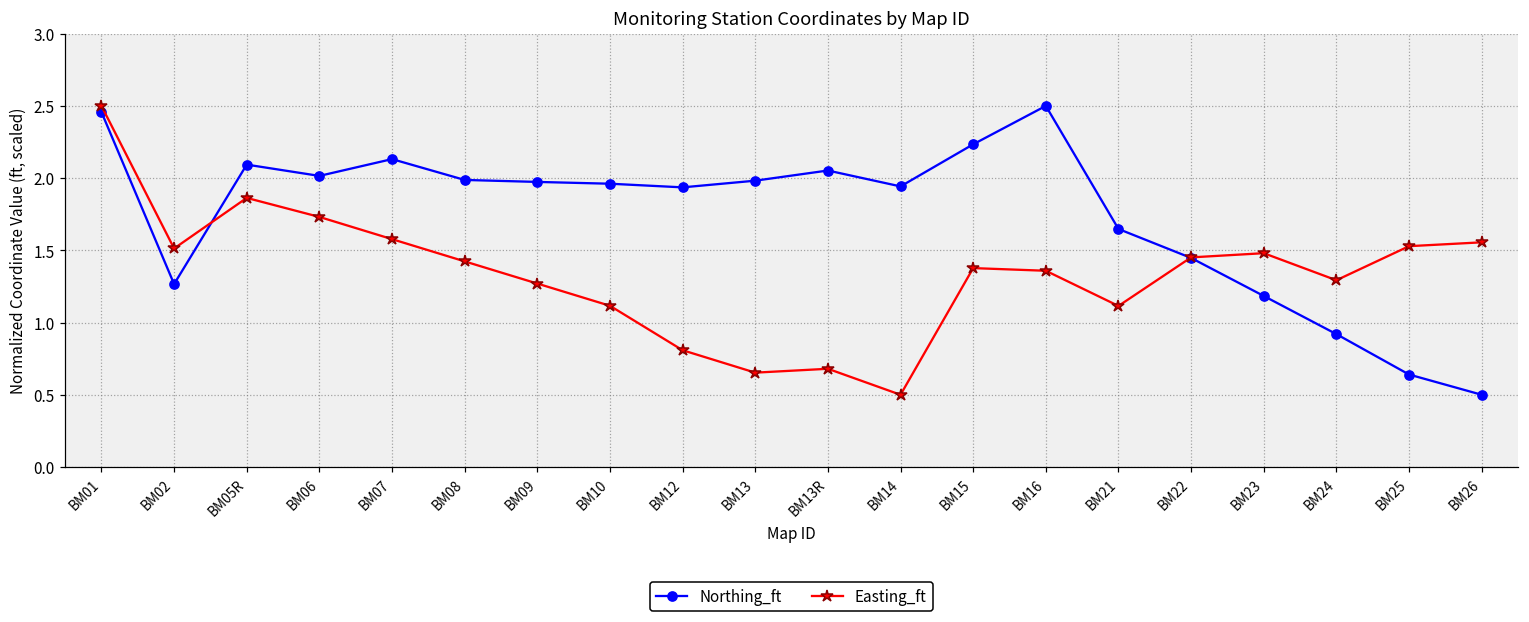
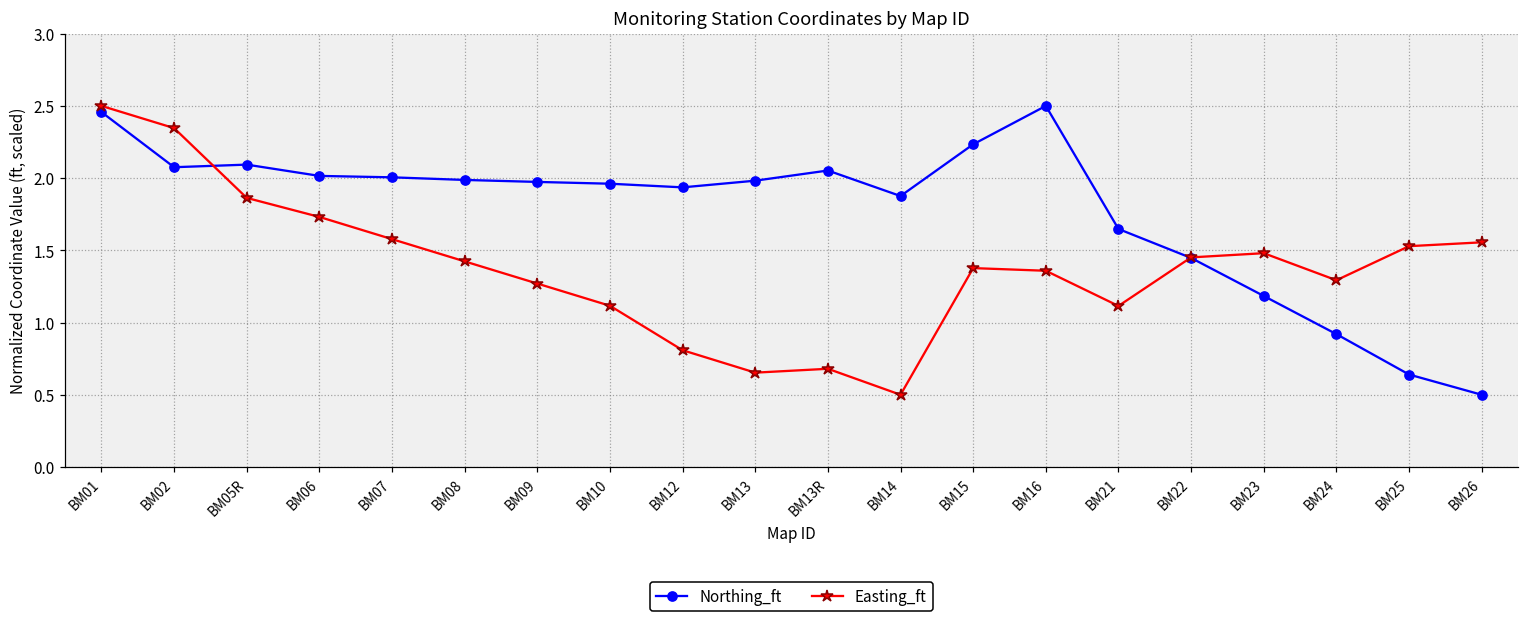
  {
    "Northing_ft": {
      "BM01": 2.46,
-     "BM02": 1.27,
+     "BM02": 2.08,
      "BM05R": 2.09,
      "BM06": 2.02,
-     "BM07": 2.13,
+     "BM07": 2.01,
      "BM08": 1.99,
      "BM09": 1.97,
      "BM10": 1.96,
      "BM12": 1.94,
      "BM13": 1.98,
      "BM13R": 2.05,
-     "BM14": 1.94,
+     "BM14": 1.88,
      "BM15": 2.23,
      "BM16": 2.50,
      "BM21": 1.65,
      "BM23": 1.18,
      "BM24": 0.92,
      "BM25": 0.64,
      "BM26": 0.50
    },
    "Easting_ft": {
      "BM01": 2.50,
-     "BM02": 1.51,
+     "BM02": 2.35,
      "BM05R": 1.86,
      "BM06": 1.73,
      "BM07": 1.58,
      "BM08": 1.42,
      "BM09": 1.27,
      "BM10": 1.12,
      "BM12": 0.81,
      "BM13": 0.65,
      "BM13R": 0.68,
      "BM14": 0.50,
      "BM15": 1.38,
      "BM16": 1.36,
      "BM21": 1.12,
      "BM23": 1.48,
      "BM24": 1.29,
      "BM25": 1.53,
      "BM26": 1.56
    }
  }
